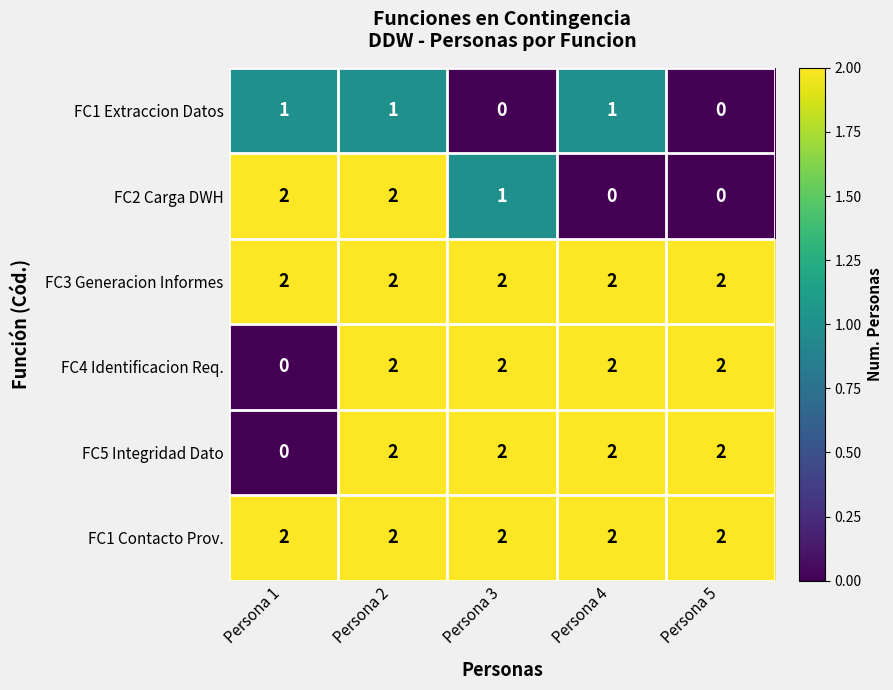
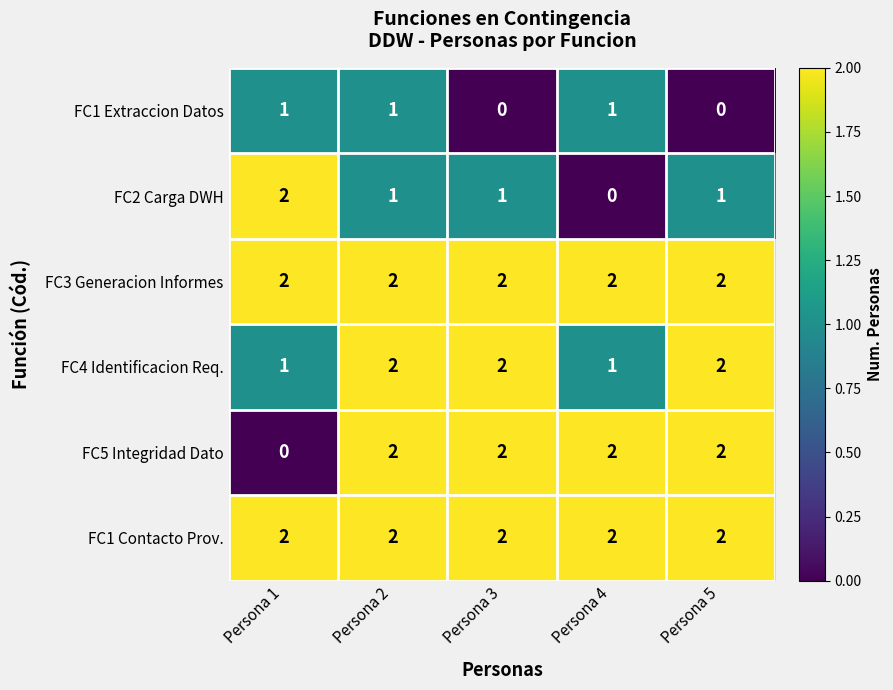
  {
    "FC1 Extraccion Datos": {
      "Persona 1": 1,
      "Persona 2": 1,
      "Persona 3": 0,
      "Persona 4": 1,
      "Persona 5": 0
    },
    "FC2 Carga DWH": {
      "Persona 1": 2,
-     "Persona 2": 2,
+     "Persona 2": 1,
      "Persona 3": 1,
      "Persona 4": 0,
-     "Persona 5": 0
+     "Persona 5": 1
    },
    "FC3 Generacion Informes": {
      "Persona 1": 2,
      "Persona 2": 2,
      "Persona 3": 2,
      "Persona 4": 2,
      "Persona 5": 2
    },
    "FC4 Identificacion Req.": {
-     "Persona 1": 0,
+     "Persona 1": 1,
      "Persona 2": 2,
      "Persona 3": 2,
-     "Persona 4": 2,
+     "Persona 4": 1,
      "Persona 5": 2
    },
    "FC5 Integridad Dato": {
      "Persona 1": 0,
      "Persona 2": 2,
      "Persona 3": 2,
      "Persona 4": 2,
      "Persona 5": 2
    },
    "FC1 Contacto Prov.": {
      "Persona 1": 2,
      "Persona 2": 2,
      "Persona 3": 2,
      "Persona 4": 2,
      "Persona 5": 2
    }
  }
